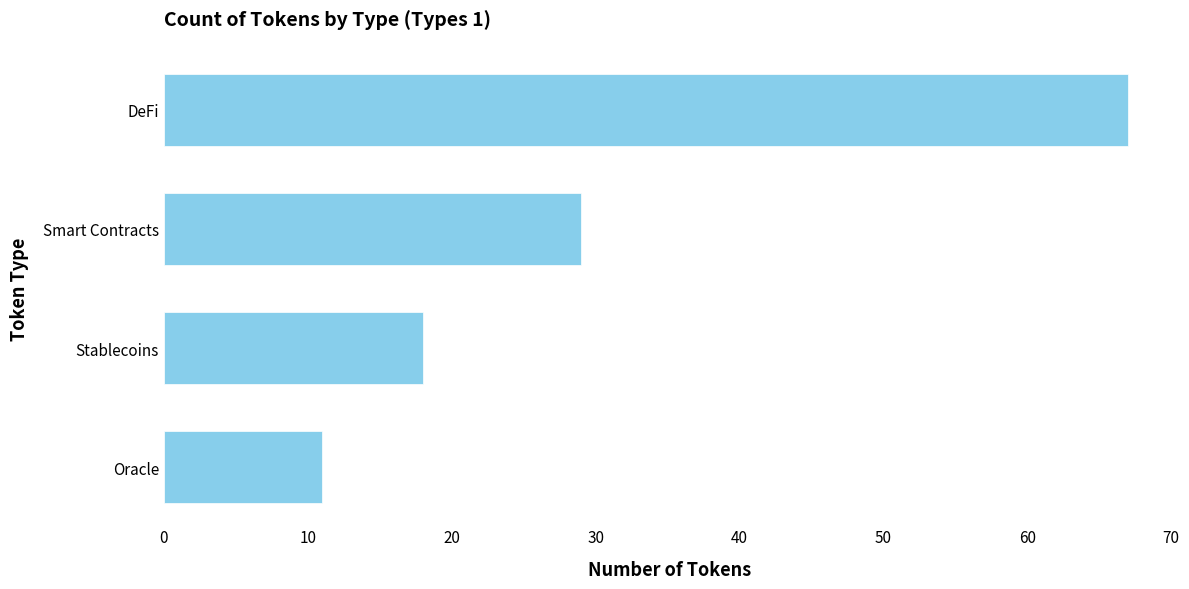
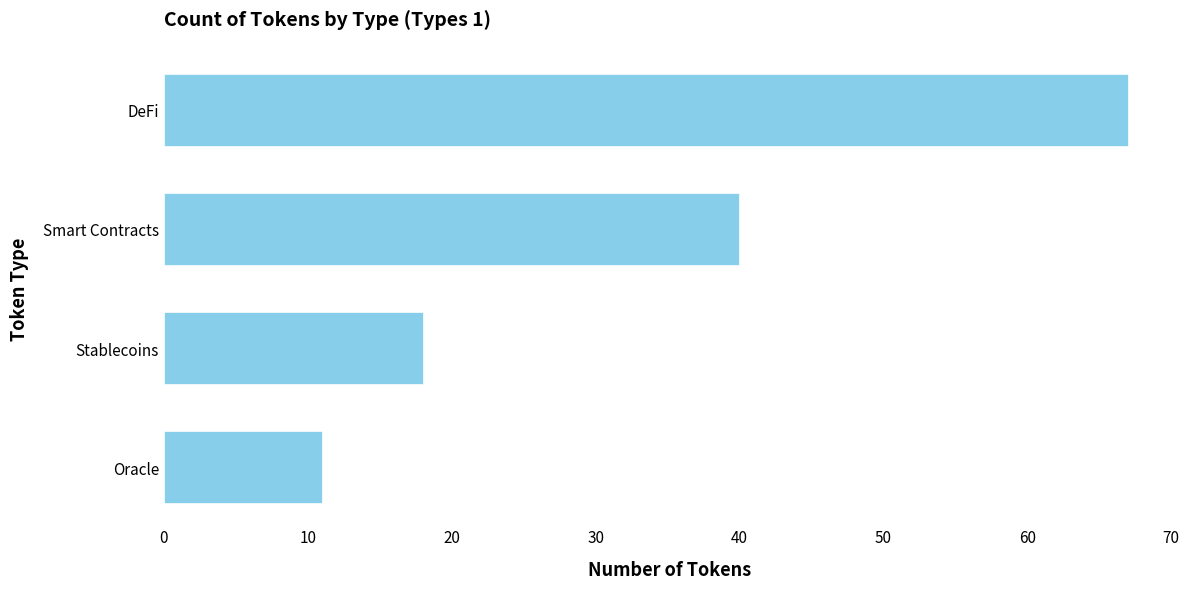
  {
    "DeFi": 67,
-   "Smart Contracts": 29,
+   "Smart Contracts": 40,
    "Stablecoins": 18,
    "Oracle": 11
  }
